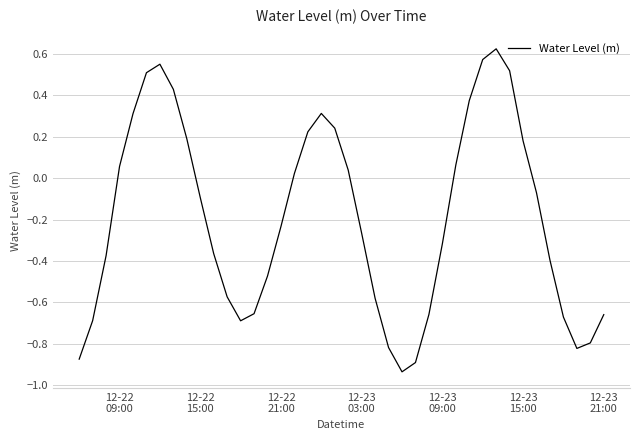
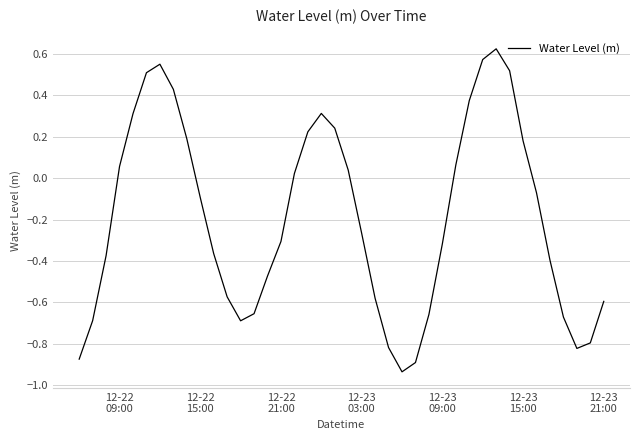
  {
    "12-22 09:00": 0.06,
    "12-22 15:00": -0.09,
-   "12-22 21:00": -0.23,
+   "12-22 21:00": -0.31,
    "12-23 03:00": -0.27,
    "12-23 09:00": -0.32,
    "12-23 15:00": 0.18,
-   "12-23 21:00": -0.66
+   "12-23 21:00": -0.59
  }
